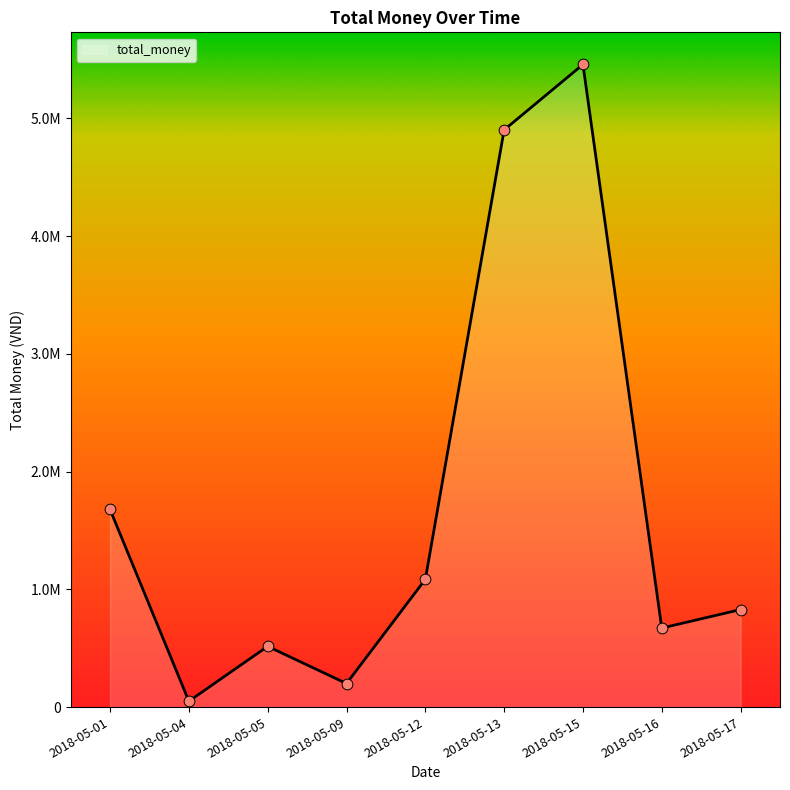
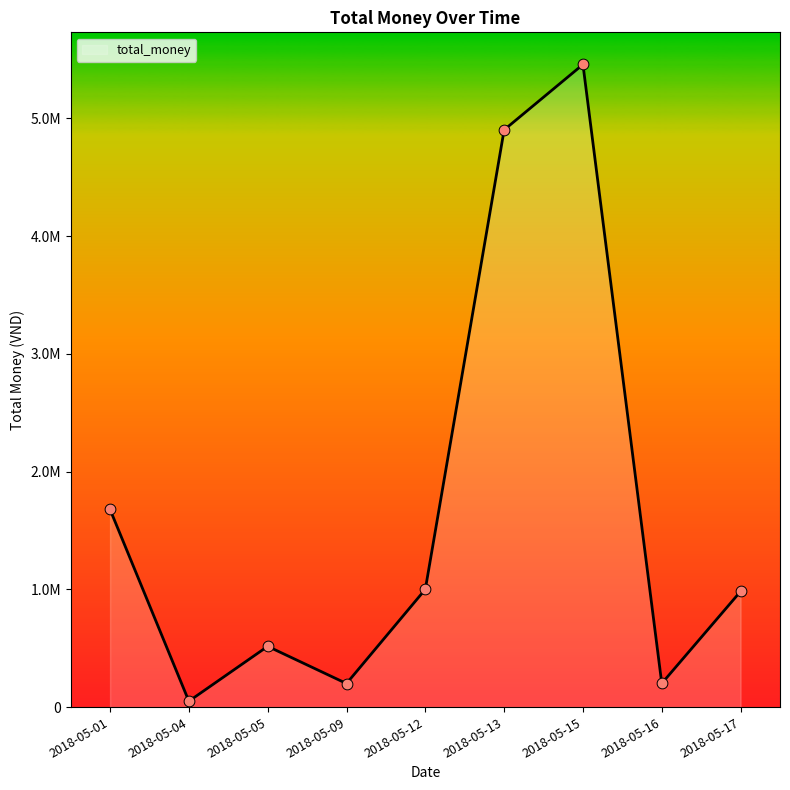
  {
    "2018-05-01": 1680000,
    "2018-05-04": 50000,
    "2018-05-05": 520000,
    "2018-05-09": 200000,
-   "2018-05-12": 1080000,
+   "2018-05-12": 1000000,
    "2018-05-13": 4900000,
    "2018-05-15": 5460000,
-   "2018-05-16": 670000,
-   "2018-05-17": 830000
+   "2018-05-16": 200000,
+   "2018-05-17": 980000
  }
